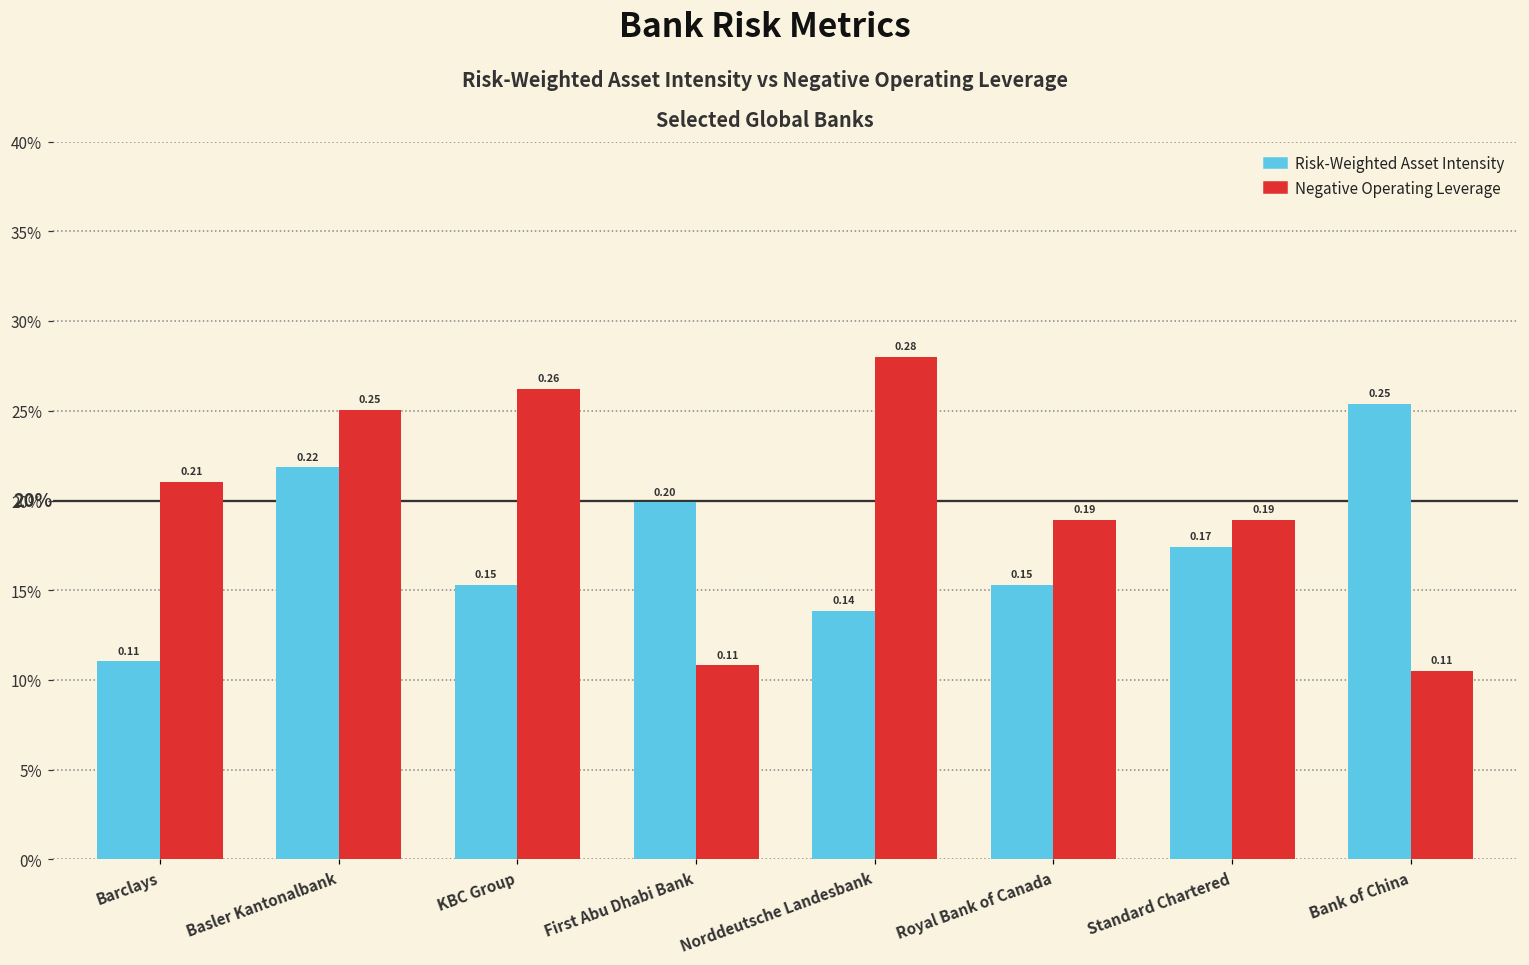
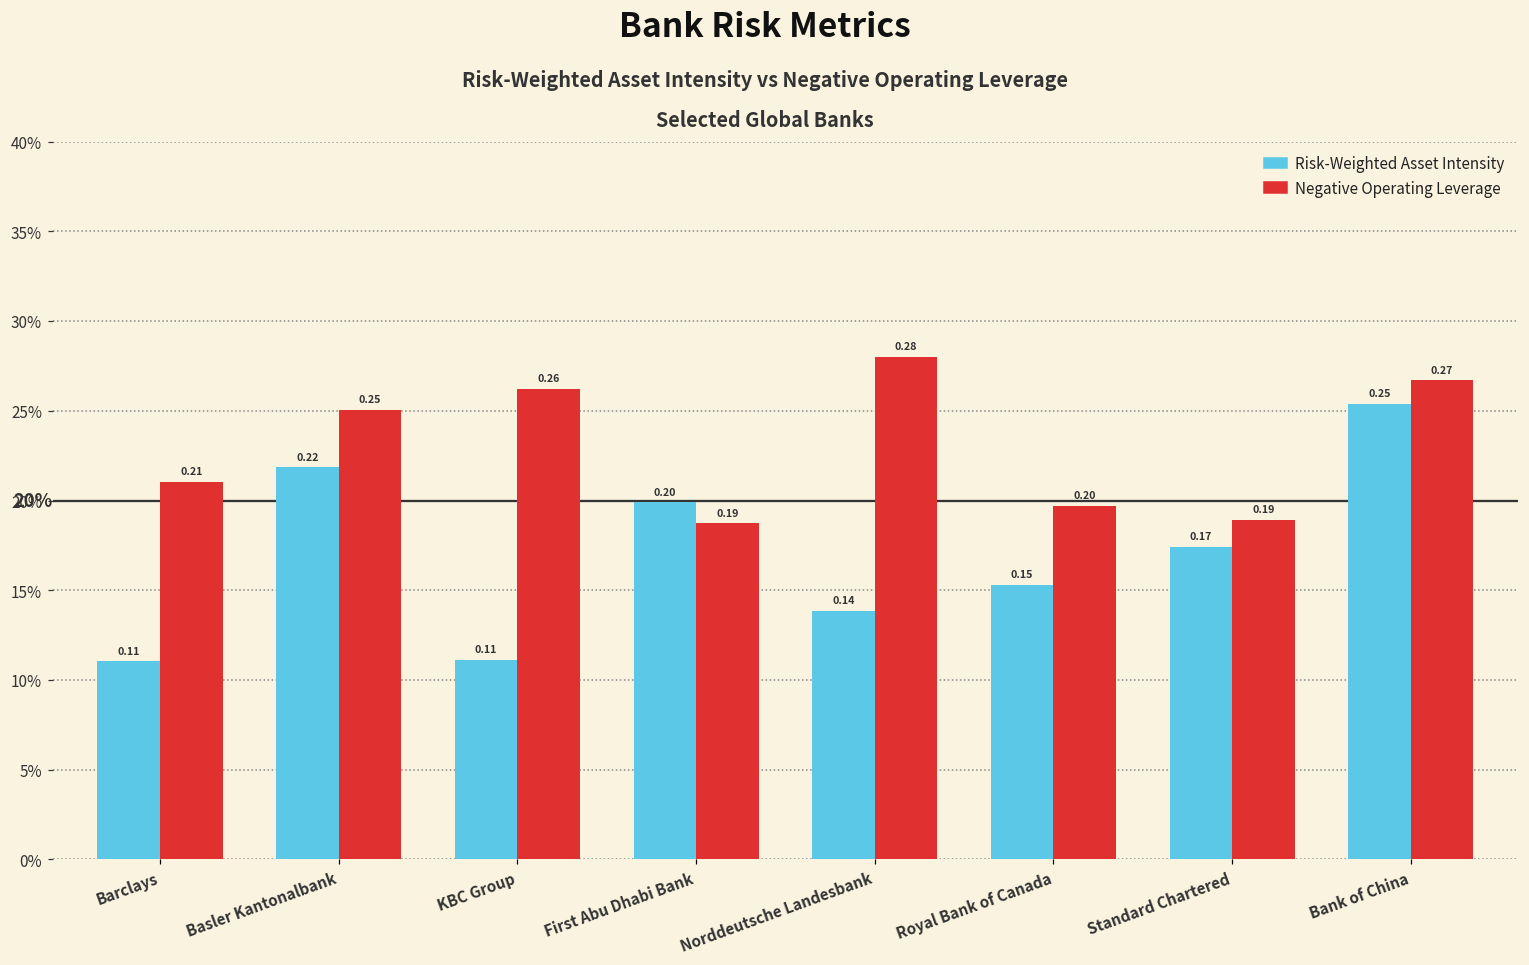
  {
    "Risk-Weighted Asset Intensity": {
      "Barclays": 0.11,
      "Basler Kantonalbank": 0.22,
-     "KBC Group": 0.15,
+     "KBC Group": 0.11,
      "First Abu Dhabi Bank": 0.20,
      "Norddeutsche Landesbank": 0.14,
      "Royal Bank of Canada": 0.15,
      "Standard Chartered": 0.17,
      "Bank of China": 0.25
    },
    "Negative Operating Leverage": {
      "Barclays": 0.21,
      "Basler Kantonalbank": 0.25,
      "KBC Group": 0.26,
-     "First Abu Dhabi Bank": 0.11,
+     "First Abu Dhabi Bank": 0.19,
      "Norddeutsche Landesbank": 0.28,
-     "Royal Bank of Canada": 0.19,
+     "Royal Bank of Canada": 0.20,
      "Standard Chartered": 0.19,
-     "Bank of China": 0.11
+     "Bank of China": 0.27
    }
  }
